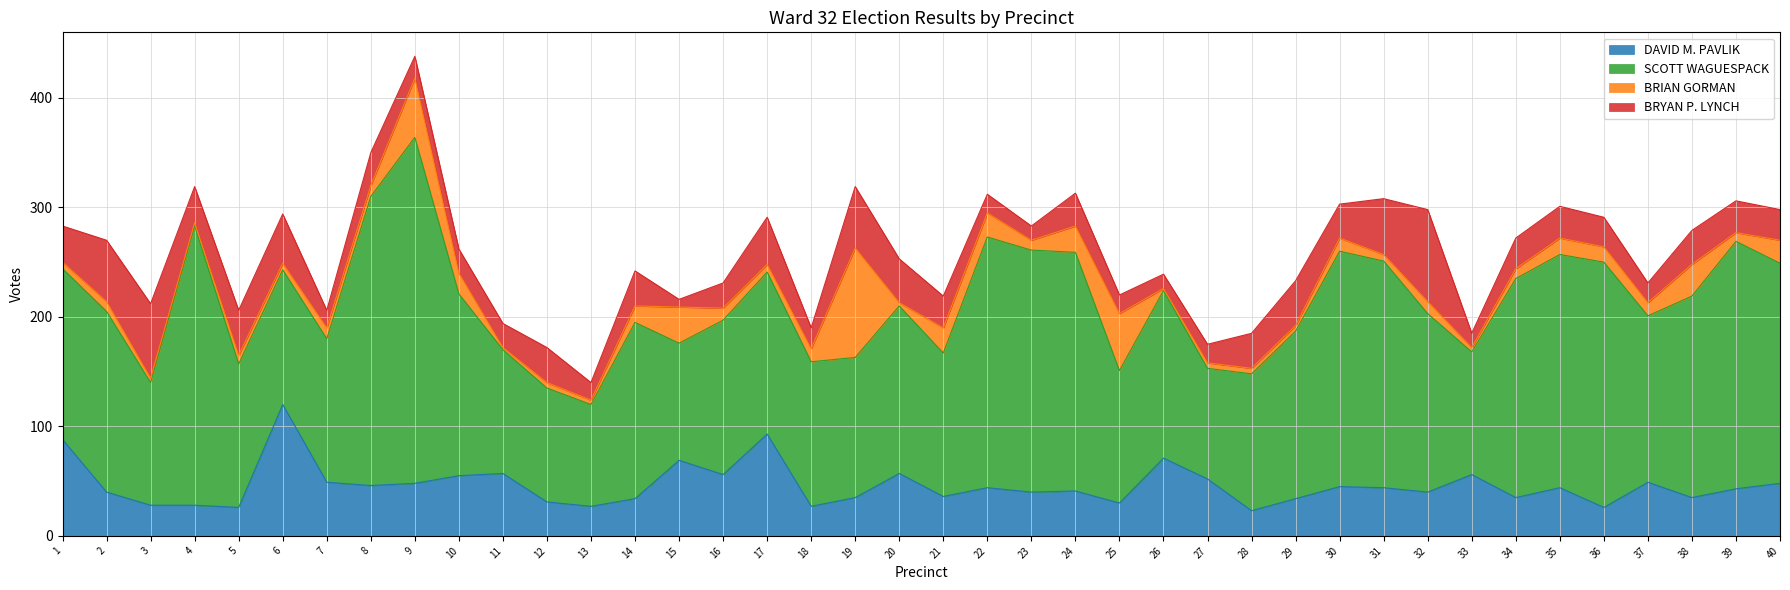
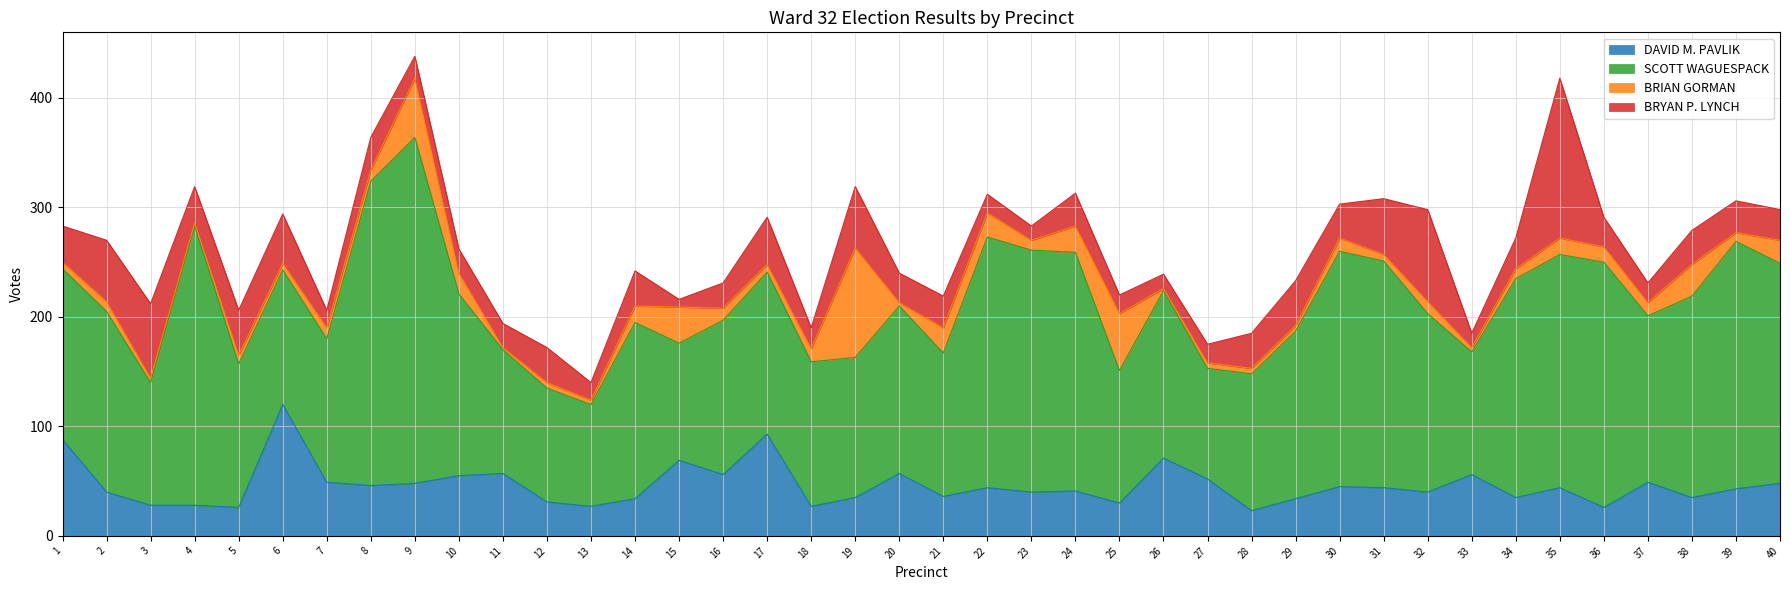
  {
    "DAVID M. PAVLIK": {
      "1": 88,
      "2": 40,
      "3": 28,
      "4": 28,
      "5": 26,
      "6": 120,
      "7": 49,
      "8": 46,
      "9": 48,
      "10": 55,
      "11": 57,
      "12": 31,
      "13": 27,
      "14": 34,
      "15": 69,
      "16": 56,
      "17": 93,
      "18": 27,
      "19": 35,
      "20": 57,
      "21": 36,
      "22": 44,
      "23": 40,
      "24": 41,
      "25": 30,
      "26": 71,
      "27": 52,
      "28": 23,
      "29": 34,
      "30": 45,
      "31": 44,
      "32": 40,
      "33": 56,
      "34": 35,
      "35": 44,
      "36": 26,
      "37": 49,
      "38": 35,
      "39": 43,
      "40": 48
    },
    "SCOTT WAGUESPACK": {
      "1": 156,
      "2": 165,
      "3": 112,
      "4": 255,
      "5": 131,
      "6": 123,
      "7": 131,
-     "8": 264,
+     "8": 278,
      "9": 316,
      "10": 166,
      "12": 104,
      "13": 93,
      "14": 161,
      "15": 107,
      "16": 141,
      "17": 148,
      "18": 132,
      "19": 128,
      "20": 153,
      "21": 131,
      "22": 229,
      "23": 221,
      "24": 218,
      "25": 121,
      "27": 101,
      "28": 125,
      "29": 153,
      "30": 215,
      "31": 207,
      "32": 163,
      "33": 112,
      "34": 200,
      "35": 213,
      "36": 224,
      "37": 152,
      "38": 184,
      "39": 226,
      "40": 201
    },
    "BRIAN GORMAN": {
      "1": 6,
      "2": 9,
      "3": 4,
      "4": 3,
      "5": 8,
      "6": 6,
      "7": 10,
      "8": 10,
      "9": 54,
      "10": 19,
      "12": 5,
      "13": 4,
      "14": 15,
      "15": 33,
      "16": 11,
      "17": 7,
      "18": 12,
      "19": 100,
      "20": 3,
      "21": 23,
      "22": 22,
      "23": 9,
      "24": 24,
      "25": 52,
      "27": 5,
      "28": 5,
      "29": 5,
      "30": 12,
      "31": 6,
      "32": 11,
      "33": 4,
      "34": 9,
      "35": 15,
      "36": 14,
      "37": 12,
      "38": 29,
      "39": 8,
      "40": 21
    },
    "BRYAN P. LYNCH": {
      "1": 33,
      "2": 56,
      "3": 68,
      "4": 33,
      "5": 41,
      "6": 45,
      "7": 16,
      "8": 30,
      "9": 20,
      "10": 22,
      "11": 22,
      "12": 32,
      "13": 16,
      "14": 32,
      "15": 7,
      "16": 23,
      "17": 43,
      "18": 19,
      "19": 56,
-     "20": 40,
+     "20": 27,
      "21": 29,
      "22": 17,
      "23": 13,
      "24": 30,
      "25": 17,
      "26": 13,
      "27": 17,
      "28": 32,
      "29": 41,
      "30": 31,
      "31": 51,
      "32": 84,
      "33": 13,
      "34": 28,
-     "35": 29,
+     "35": 146,
      "36": 27,
      "37": 18,
      "38": 31,
      "39": 29,
      "40": 28
    }
  }
